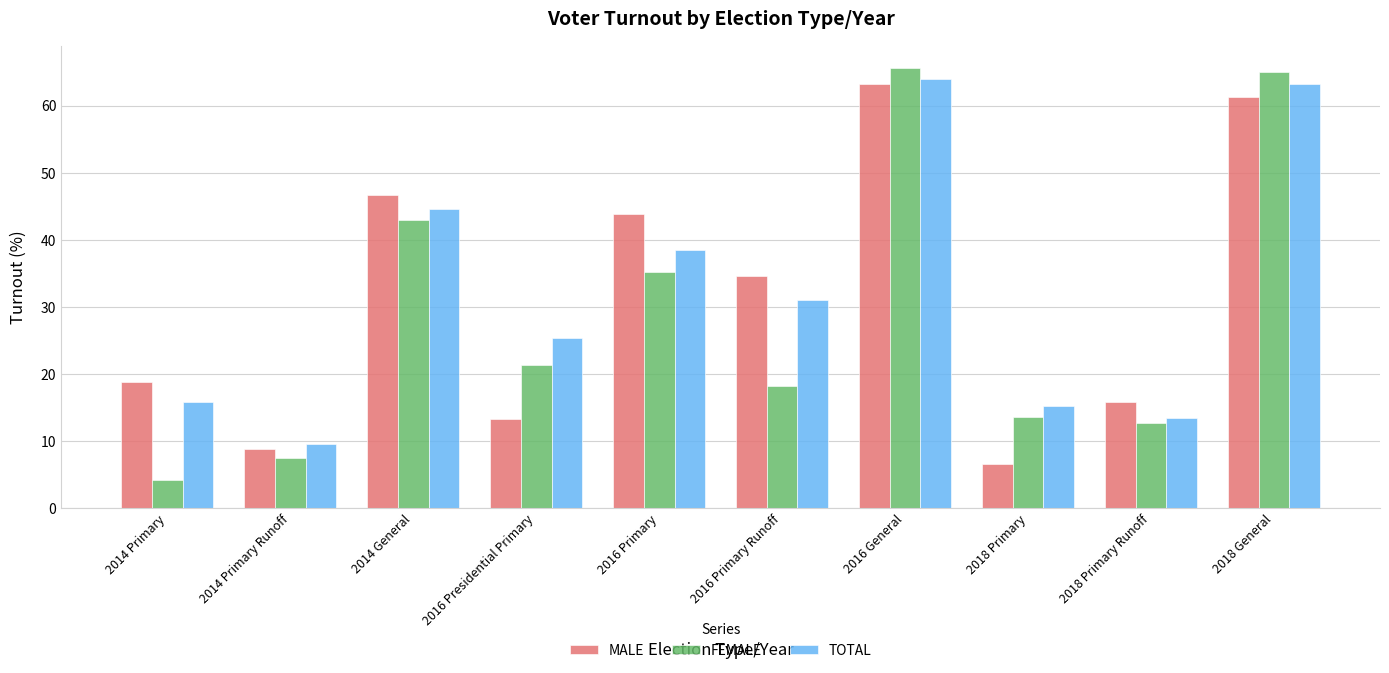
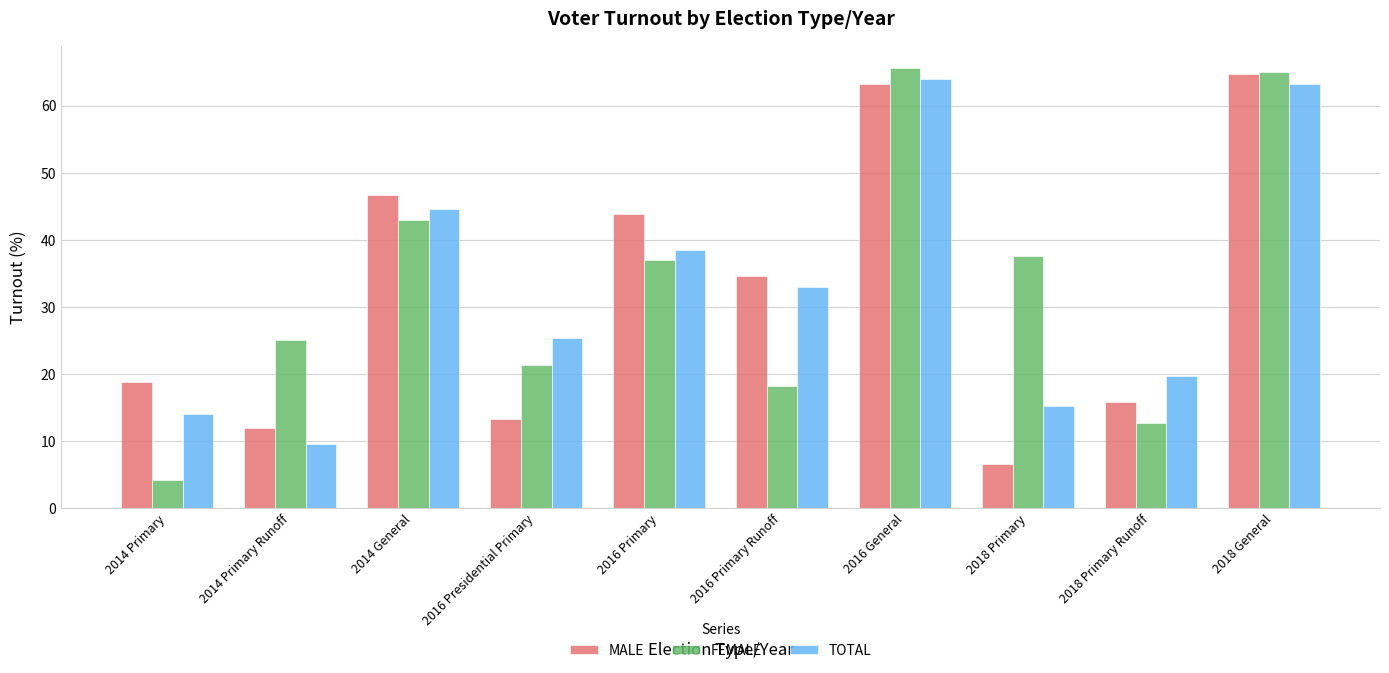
  {
    "MALE": {
      "2014 Primary": 19,
-     "2014 Primary Runoff": 9,
+     "2014 Primary Runoff": 12,
      "2014 General": 47,
      "2016 Presidential Primary": 13,
      "2016 Primary": 44,
      "2016 Primary Runoff": 35,
      "2016 General": 63,
      "2018 Primary": 7,
      "2018 Primary Runoff": 16,
-     "2018 General": 61
+     "2018 General": 65
    },
    "FEMALE": {
      "2014 Primary": 4,
-     "2014 Primary Runoff": 7,
+     "2014 Primary Runoff": 25,
      "2014 General": 43,
      "2016 Presidential Primary": 21,
-     "2016 Primary": 35,
+     "2016 Primary": 37,
      "2016 Primary Runoff": 18,
      "2016 General": 66,
-     "2018 Primary": 14,
+     "2018 Primary": 38,
      "2018 Primary Runoff": 13,
      "2018 General": 65
    },
    "TOTAL": {
-     "2014 Primary": 16,
+     "2014 Primary": 14,
      "2014 Primary Runoff": 10,
      "2014 General": 45,
      "2016 Presidential Primary": 25,
      "2016 Primary": 39,
-     "2016 Primary Runoff": 31,
+     "2016 Primary Runoff": 33,
      "2016 General": 64,
      "2018 Primary": 15,
-     "2018 Primary Runoff": 14,
+     "2018 Primary Runoff": 20,
      "2018 General": 63
    }
  }
